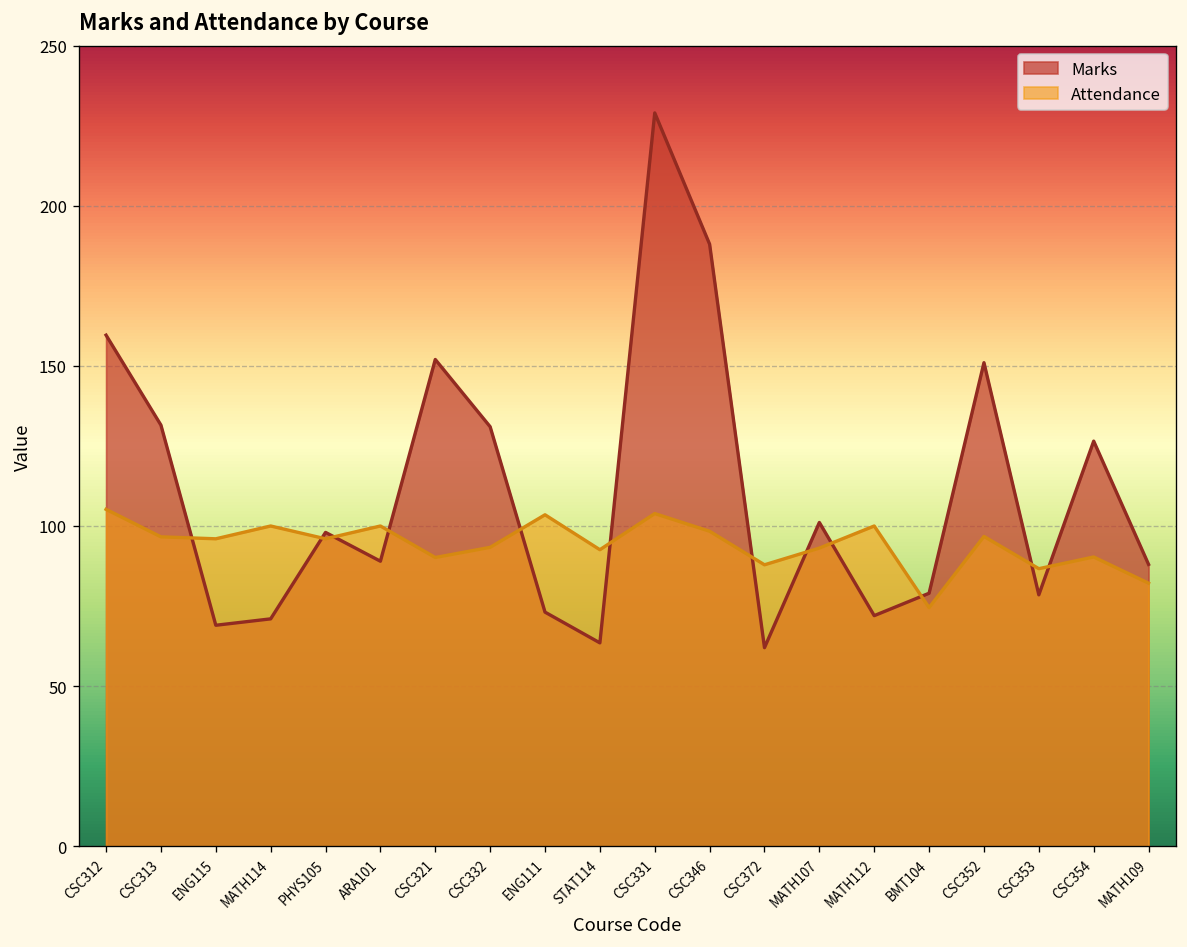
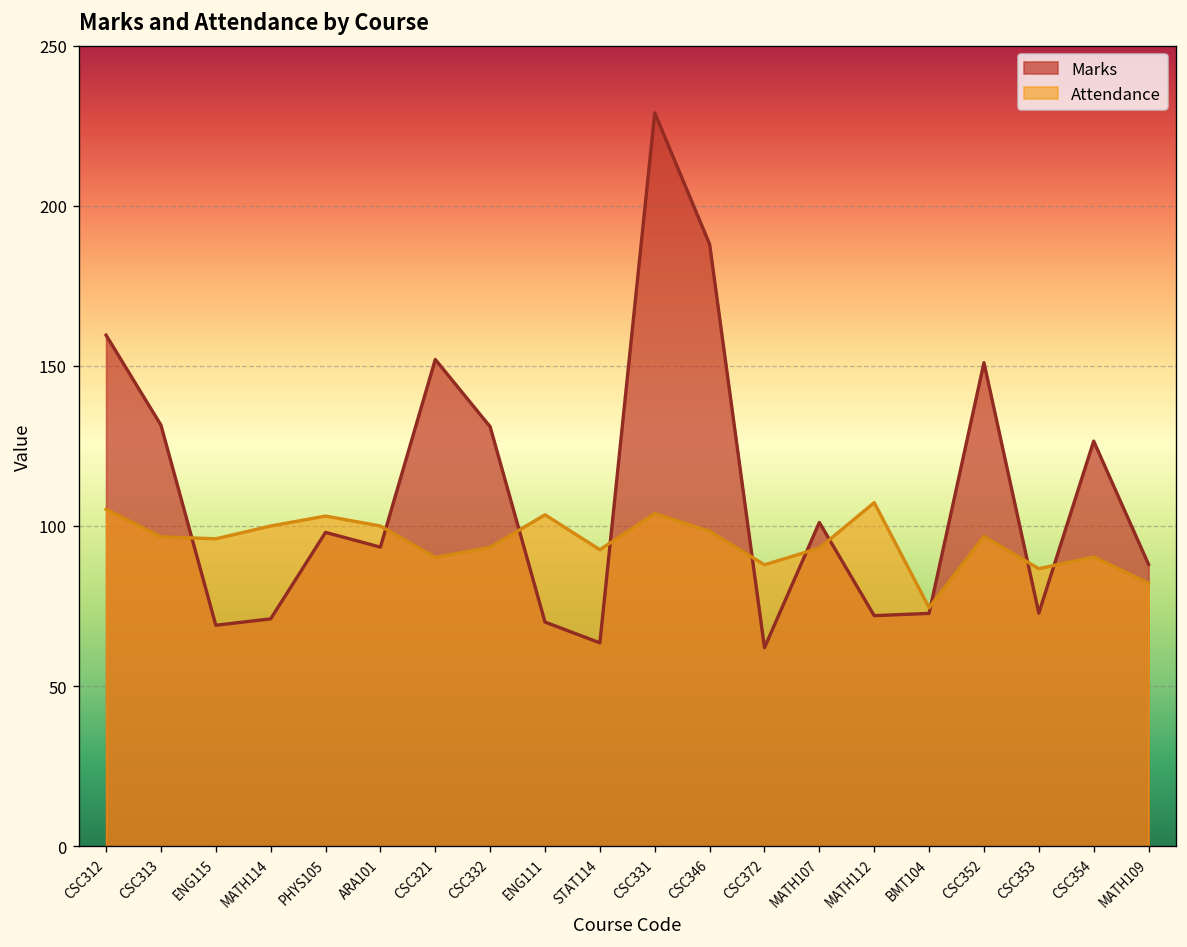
  {
    "Marks": {
      "CSC312": 160,
      "CSC313": 132,
      "ENG115": 69,
      "MATH114": 71,
      "PHYS105": 98,
-     "ARA101": 89,
+     "ARA101": 93,
      "CSC321": 152,
      "CSC332": 131,
-     "ENG111": 73,
+     "ENG111": 70,
      "STAT114": 64,
      "CSC331": 229,
      "CSC346": 188,
      "CSC372": 62,
      "MATH107": 101,
      "MATH112": 72,
-     "BMT104": 79,
+     "BMT104": 73,
      "CSC352": 151,
-     "CSC353": 79,
+     "CSC353": 73,
      "CSC354": 127,
      "MATH109": 88
    },
    "Attendance": {
      "CSC312": 105,
      "CSC313": 97,
      "ENG115": 96,
      "MATH114": 100,
-     "PHYS105": 96,
+     "PHYS105": 103,
      "ARA101": 100,
      "CSC321": 90,
      "CSC332": 93,
      "ENG111": 104,
      "STAT114": 93,
      "CSC331": 104,
      "CSC346": 98,
      "CSC372": 88,
      "MATH107": 93,
-     "MATH112": 100,
+     "MATH112": 107,
      "BMT104": 75,
      "CSC352": 97,
      "CSC353": 87,
      "CSC354": 90,
      "MATH109": 82
    }
  }
